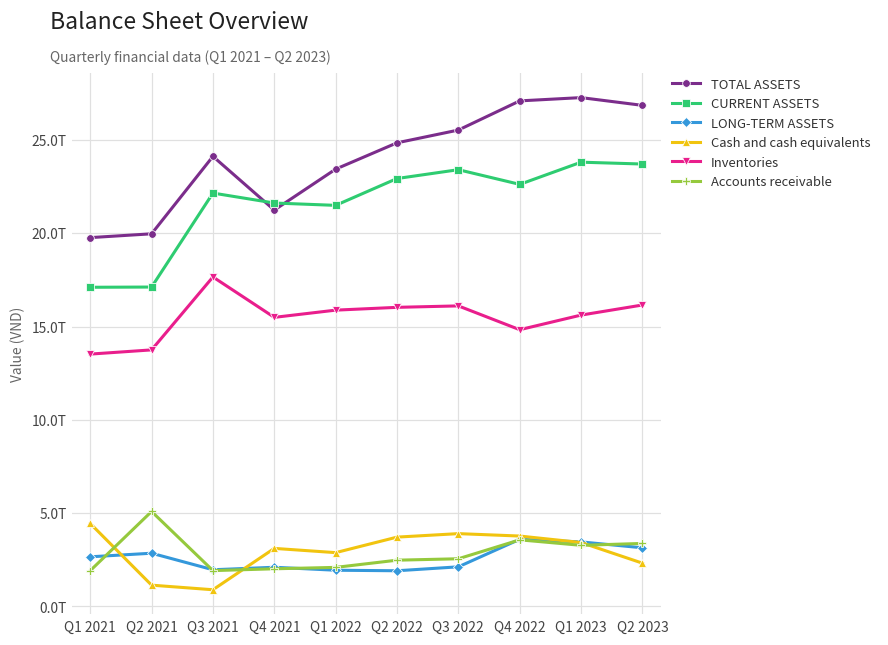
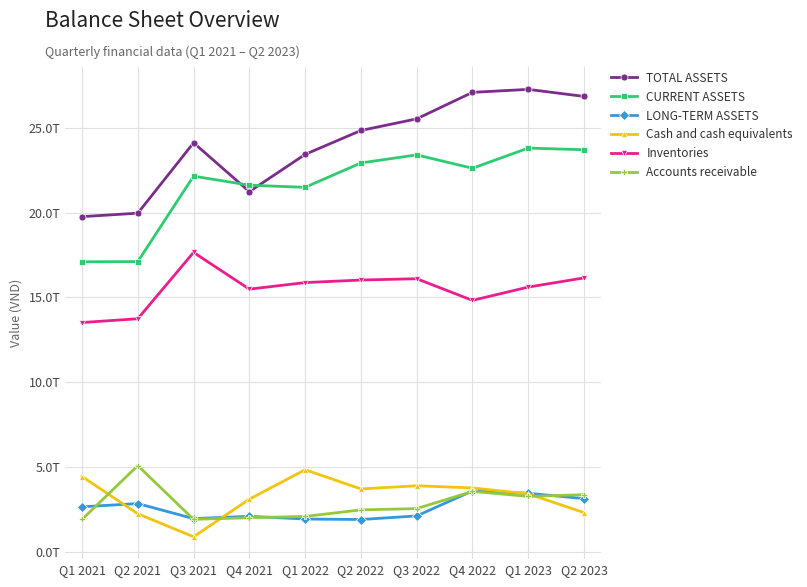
  {
    "TOTAL ASSETS": {
      "Q1 2021": "19.8T",
      "Q2 2021": "20.0T",
      "Q3 2021": "24.1T",
      "Q4 2021": "21.2T",
      "Q1 2022": "23.4T",
      "Q2 2022": "24.8T",
      "Q3 2022": "25.5T",
      "Q4 2022": "27.1T",
      "Q1 2023": "27.3T",
      "Q2 2023": "26.8T"
    },
    "CURRENT ASSETS": {
      "Q1 2021": "17.1T",
      "Q2 2021": "17.1T",
      "Q3 2021": "22.1T",
      "Q4 2021": "21.6T",
      "Q1 2022": "21.5T",
      "Q2 2022": "22.9T",
      "Q3 2022": "23.4T",
      "Q4 2022": "22.6T",
      "Q1 2023": "23.8T",
      "Q2 2023": "23.7T"
    },
    "LONG-TERM ASSETS": {
      "Q1 2021": "2.7T",
      "Q2 2021": "2.9T",
      "Q1 2022": "1.9T",
      "Q2 2022": "1.9T",
      "Q3 2022": "2.1T",
      "Q2 2023": "3.1T"
    },
    "Cash and cash equivalents": {
      "Q1 2021": "4.4T",
-     "Q2 2021": "1.1T",
+     "Q2 2021": "2.3T",
      "Q3 2021": "0.9T",
      "Q4 2021": "3.1T",
-     "Q1 2022": "2.9T",
+     "Q1 2022": "4.8T",
      "Q2 2022": "3.7T",
      "Q3 2022": "3.9T",
      "Q4 2022": "3.8T",
      "Q2 2023": "2.3T"
    },
    "Inventories": {
      "Q1 2021": "13.5T",
      "Q2 2021": "13.7T",
      "Q3 2021": "17.7T",
      "Q4 2021": "15.5T",
      "Q1 2022": "15.9T",
      "Q2 2022": "16.0T",
      "Q3 2022": "16.1T",
      "Q4 2022": "14.8T",
      "Q1 2023": "15.6T",
      "Q2 2023": "16.2T"
    },
    "Accounts receivable": {
      "Q1 2021": "1.9T",
      "Q2 2021": "5.1T",
      "Q1 2022": "2.1T",
      "Q2 2022": "2.5T",
      "Q3 2022": "2.6T",
      "Q1 2023": "3.3T",
      "Q2 2023": "3.4T"
    }
  }
